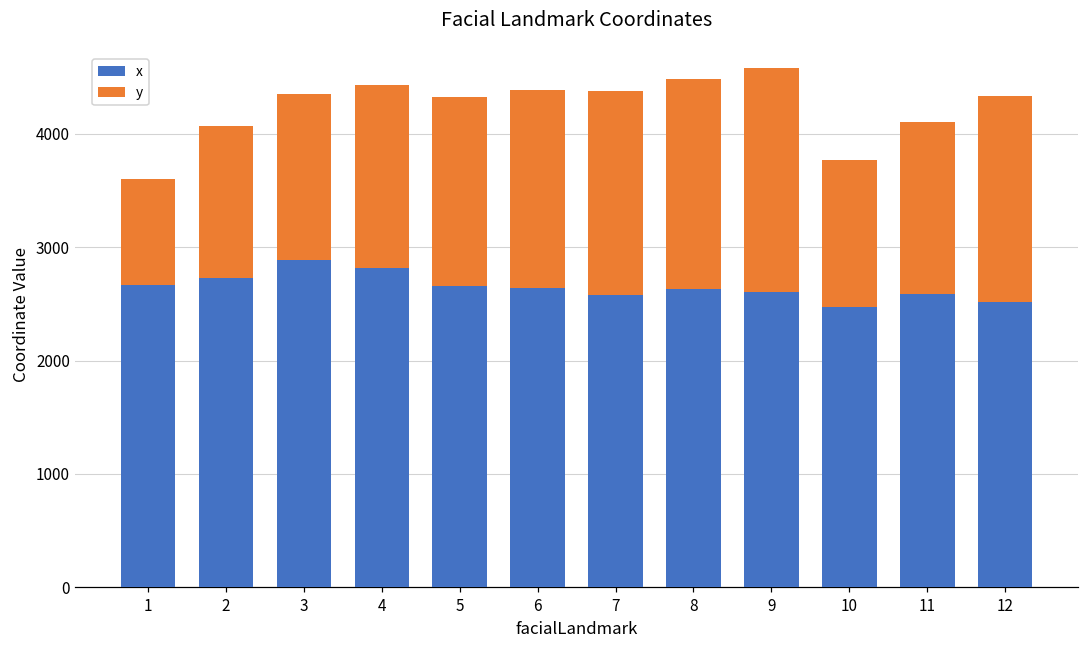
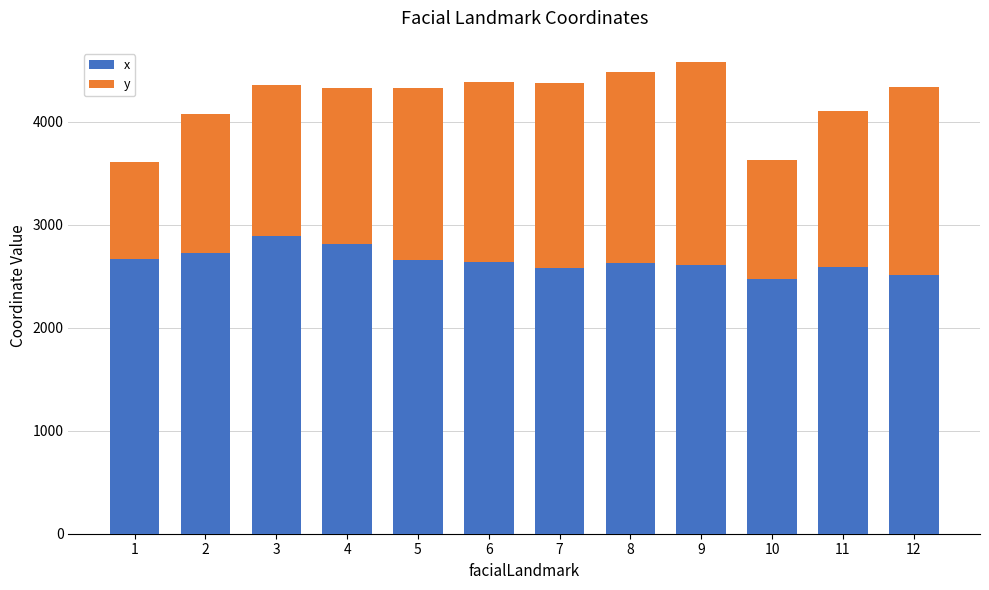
  {
    "x": {
      "1": 2670,
      "2": 2730,
      "3": 2890,
      "4": 2810,
      "5": 2660,
      "6": 2640,
      "7": 2580,
      "8": 2630,
      "9": 2600,
      "10": 2480,
      "11": 2590,
      "12": 2510
    },
    "y": {
      "1": 940,
      "2": 1350,
      "3": 1460,
-     "4": 1620,
+     "4": 1510,
      "5": 1670,
      "6": 1750,
      "7": 1800,
      "8": 1860,
      "9": 1980,
-     "10": 1290,
+     "10": 1160,
      "11": 1520,
      "12": 1820
    }
  }
